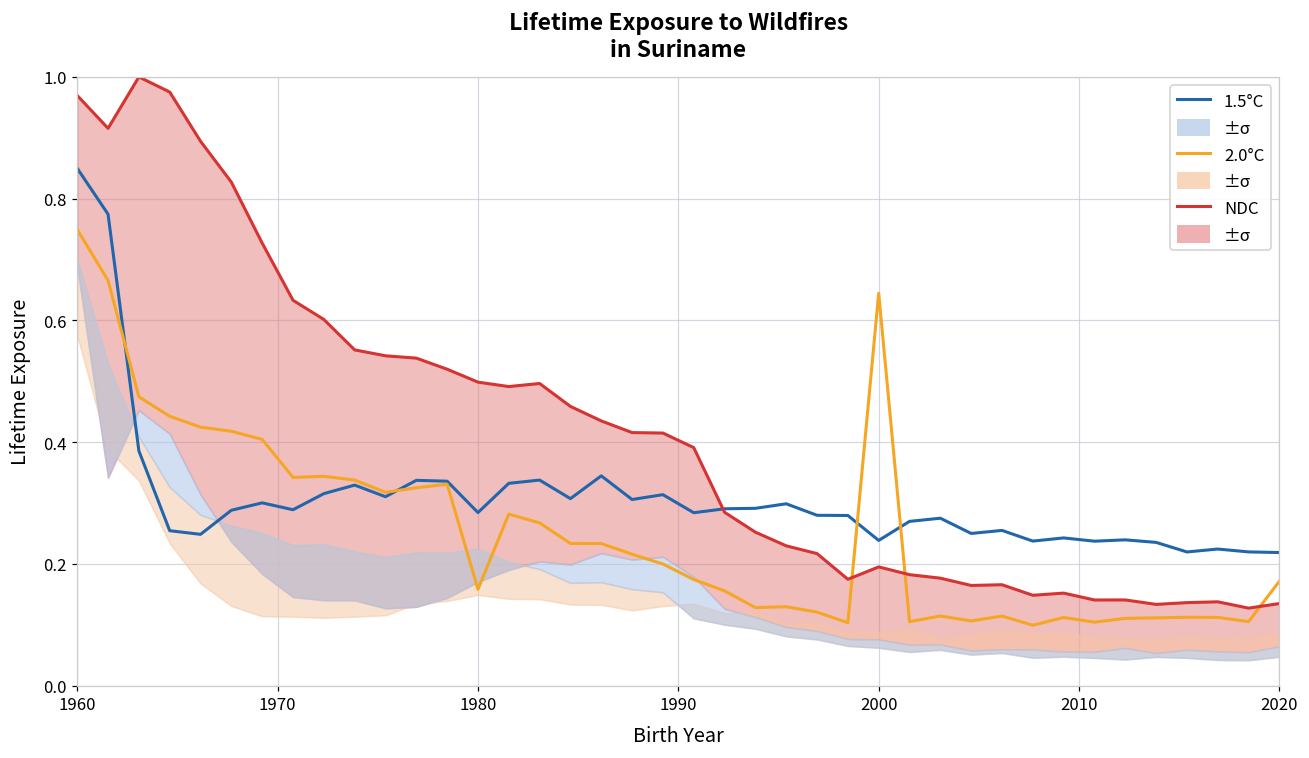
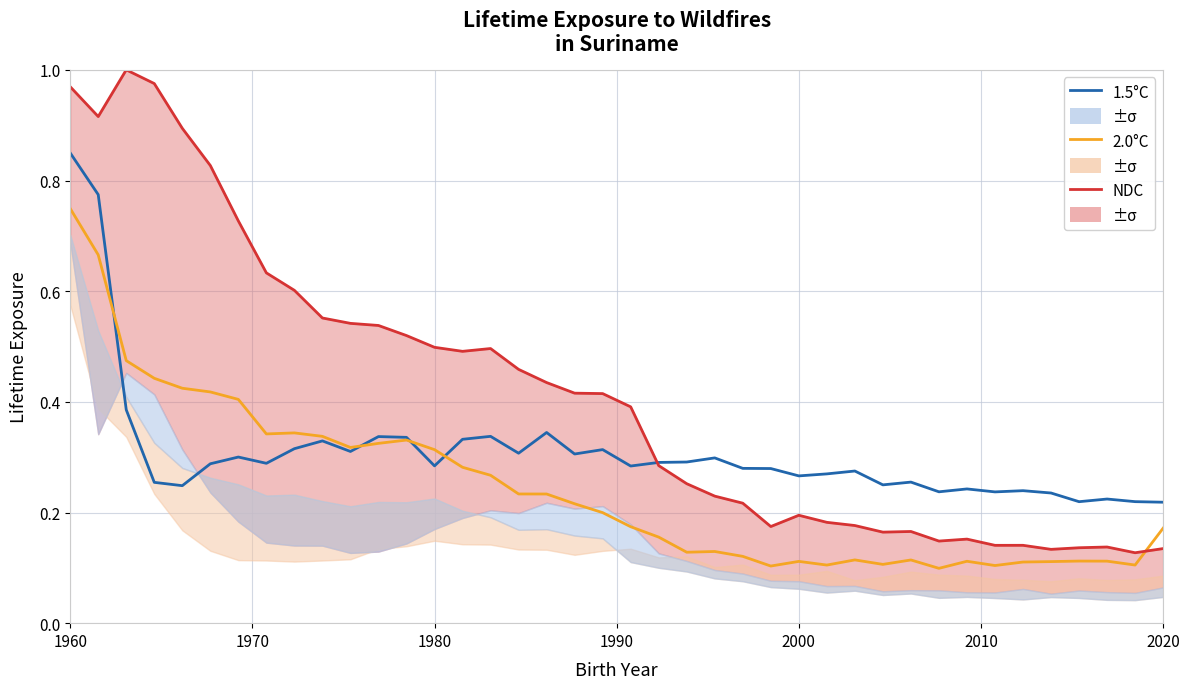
  {
    "1.5°C": {
      "1960": 0.85,
      "1980": 0.28,
-     "2000": 0.24,
+     "2000": 0.27,
      "2020": 0.22
    },
    "2.0°C": {
      "1960": 0.75,
-     "1980": 0.16,
-     "2000": 0.64,
+     "1980": 0.31,
+     "2000": 0.11,
      "2020": 0.17
    }
  }
